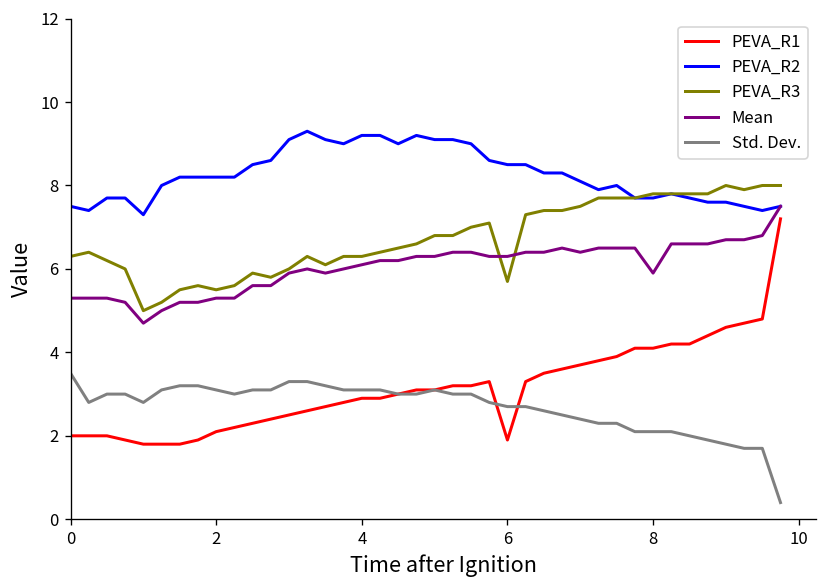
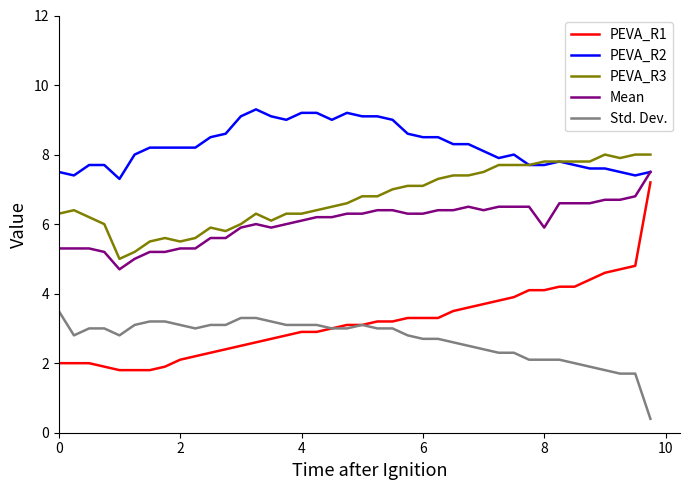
  {
    "PEVA_R1": {
      "0": 2.0,
      "2": 2.1,
      "4": 2.9,
-     "6": 1.9,
+     "6": 3.3,
      "8": 4.1
    },
    "PEVA_R2": {
      "0": 7.5,
      "2": 8.2,
      "4": 9.2,
      "6": 8.5,
      "8": 7.7
    },
    "PEVA_R3": {
      "0": 6.3,
      "2": 5.5,
      "4": 6.3,
-     "6": 5.7,
+     "6": 7.1,
      "8": 7.8
    },
    "Mean": {
      "0": 5.3,
      "2": 5.3,
      "4": 6.1,
      "6": 6.3,
      "8": 5.9
    },
    "Std. Dev.": {
      "0": 3.5,
      "2": 3.1,
      "4": 3.1,
      "6": 2.7,
      "8": 2.1
    }
  }
